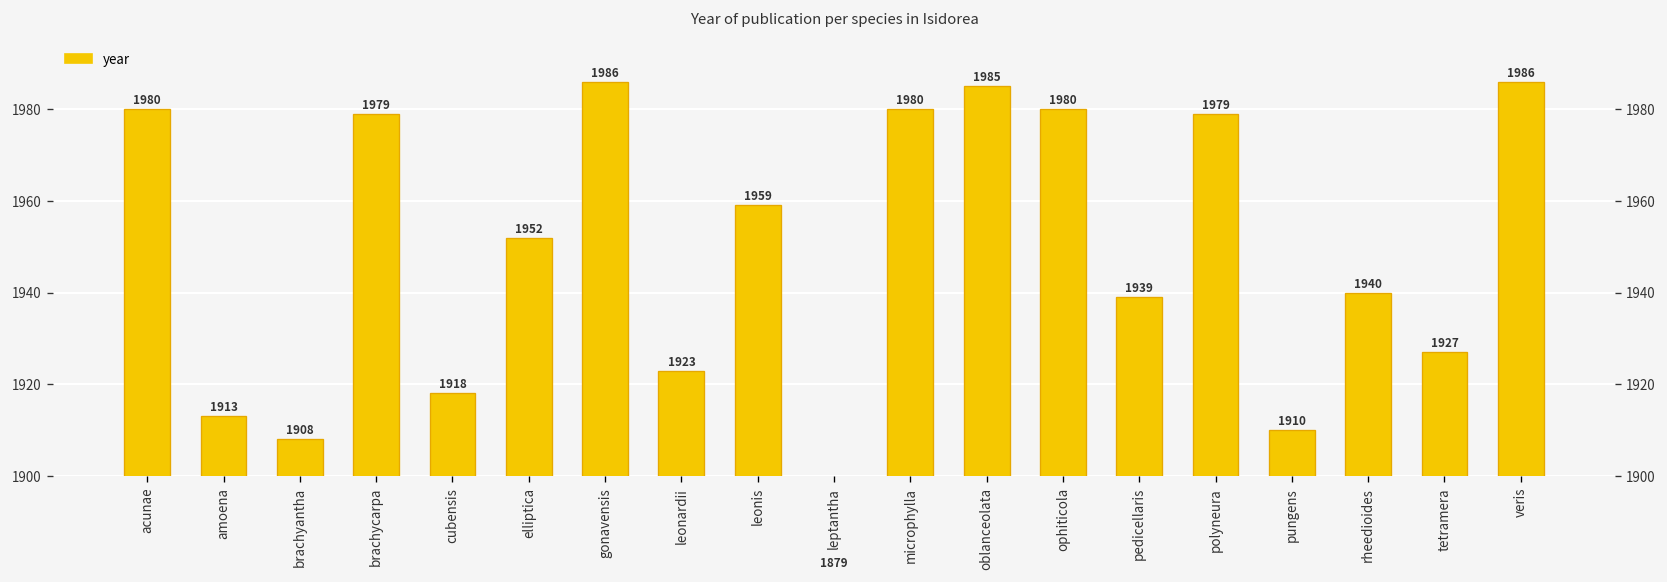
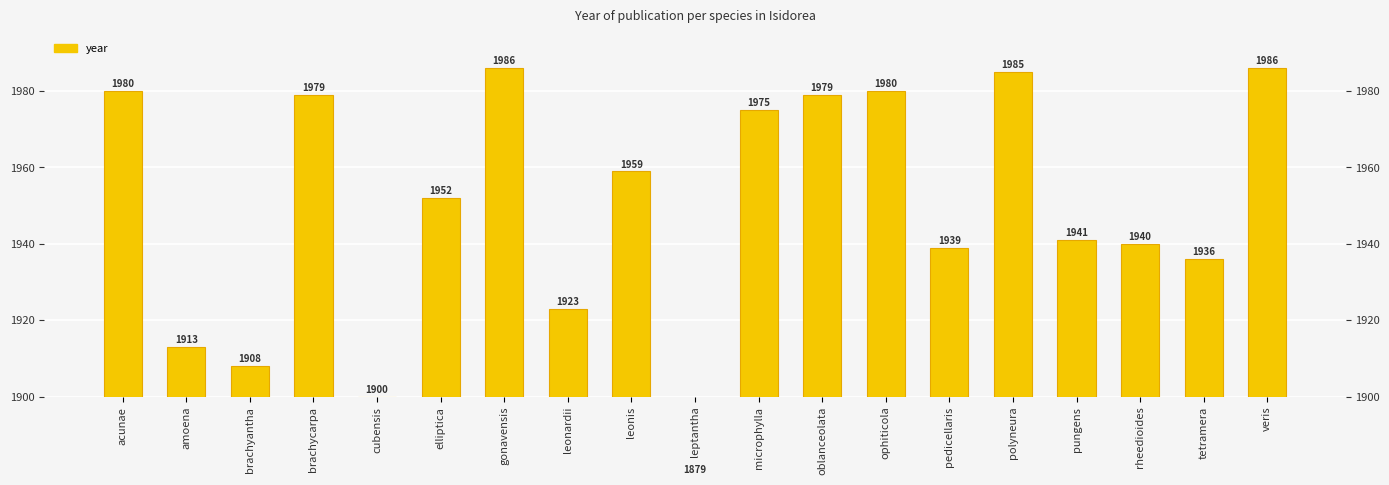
  {
    "acunae": 1980,
    "amoena": 1913,
    "brachyantha": 1908,
    "brachycarpa": 1979,
-   "cubensis": 1918,
+   "cubensis": 1900,
    "elliptica": 1952,
    "gonavensis": 1986,
    "leonardii": 1923,
    "leonis": 1959,
-   "microphylla": 1980,
-   "oblanceolata": 1985,
+   "microphylla": 1975,
+   "oblanceolata": 1979,
    "ophiticola": 1980,
    "pedicellaris": 1939,
-   "polyneura": 1979,
-   "pungens": 1910,
+   "polyneura": 1985,
+   "pungens": 1941,
    "rheedioides": 1940,
-   "tetramera": 1927,
+   "tetramera": 1936,
    "veris": 1986
  }
